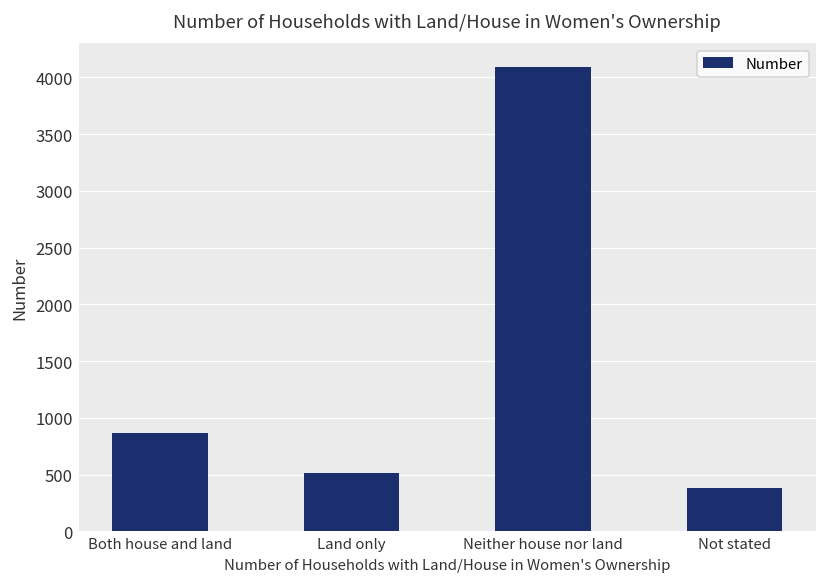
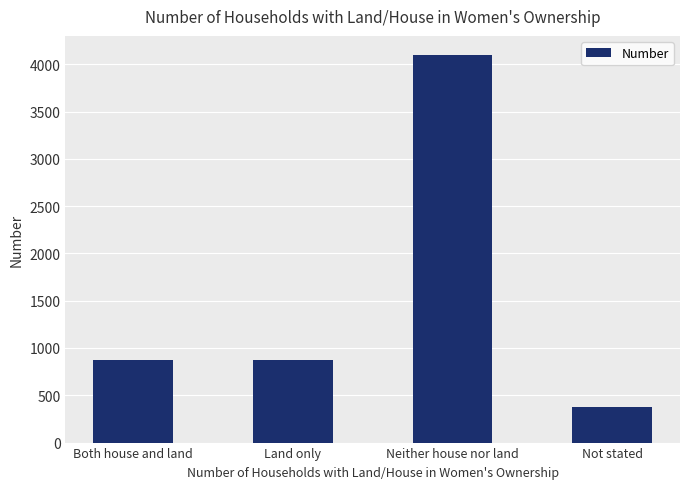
  {
    "Both house and land": 900,
-   "Land only": 500,
+   "Land only": 900,
    "Neither house nor land": 4100,
    "Not stated": 400
  }
